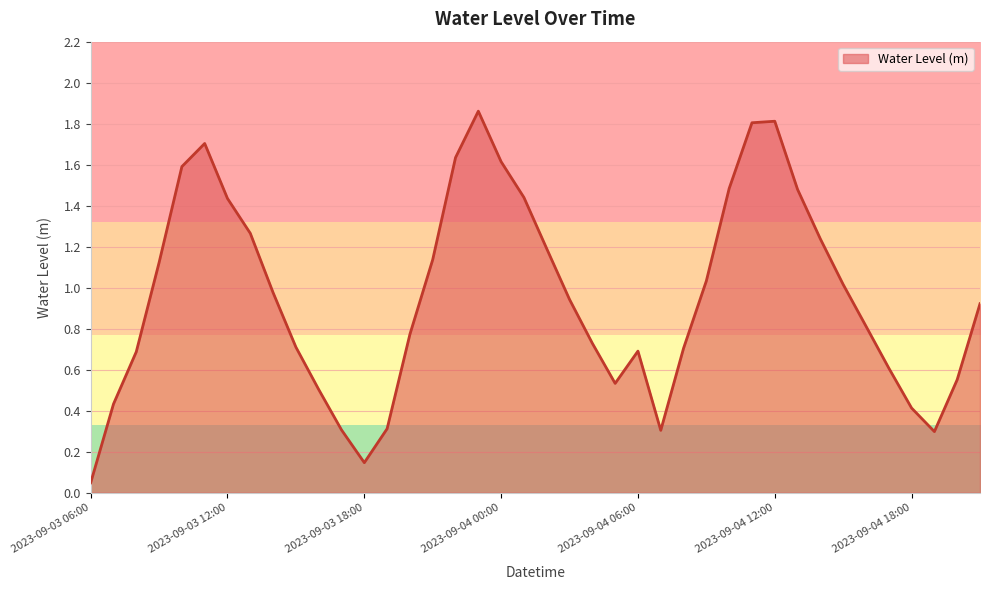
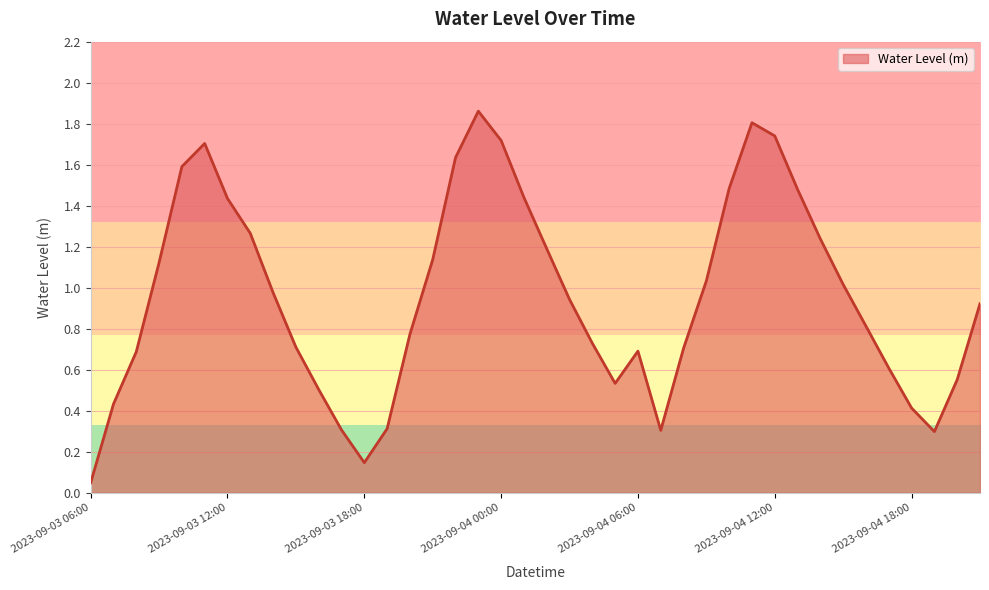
  {
    "2023-09-03 06:00": 0.05,
    "2023-09-03 12:00": 1.44,
    "2023-09-03 18:00": 0.15,
-   "2023-09-04 00:00": 1.61,
+   "2023-09-04 00:00": 1.72,
    "2023-09-04 06:00": 0.69,
-   "2023-09-04 12:00": 1.81,
+   "2023-09-04 12:00": 1.74,
    "2023-09-04 18:00": 0.41
  }
